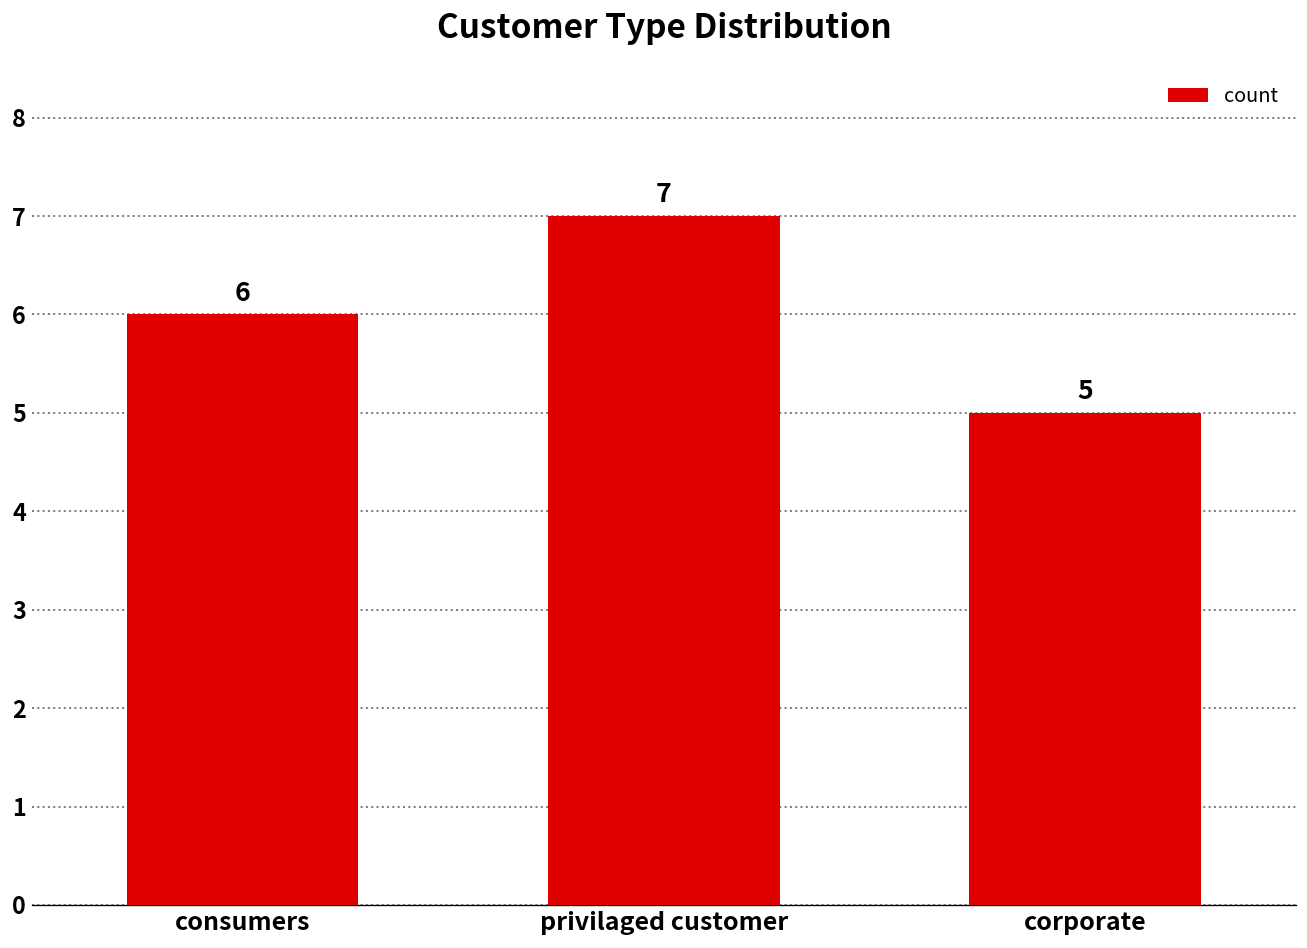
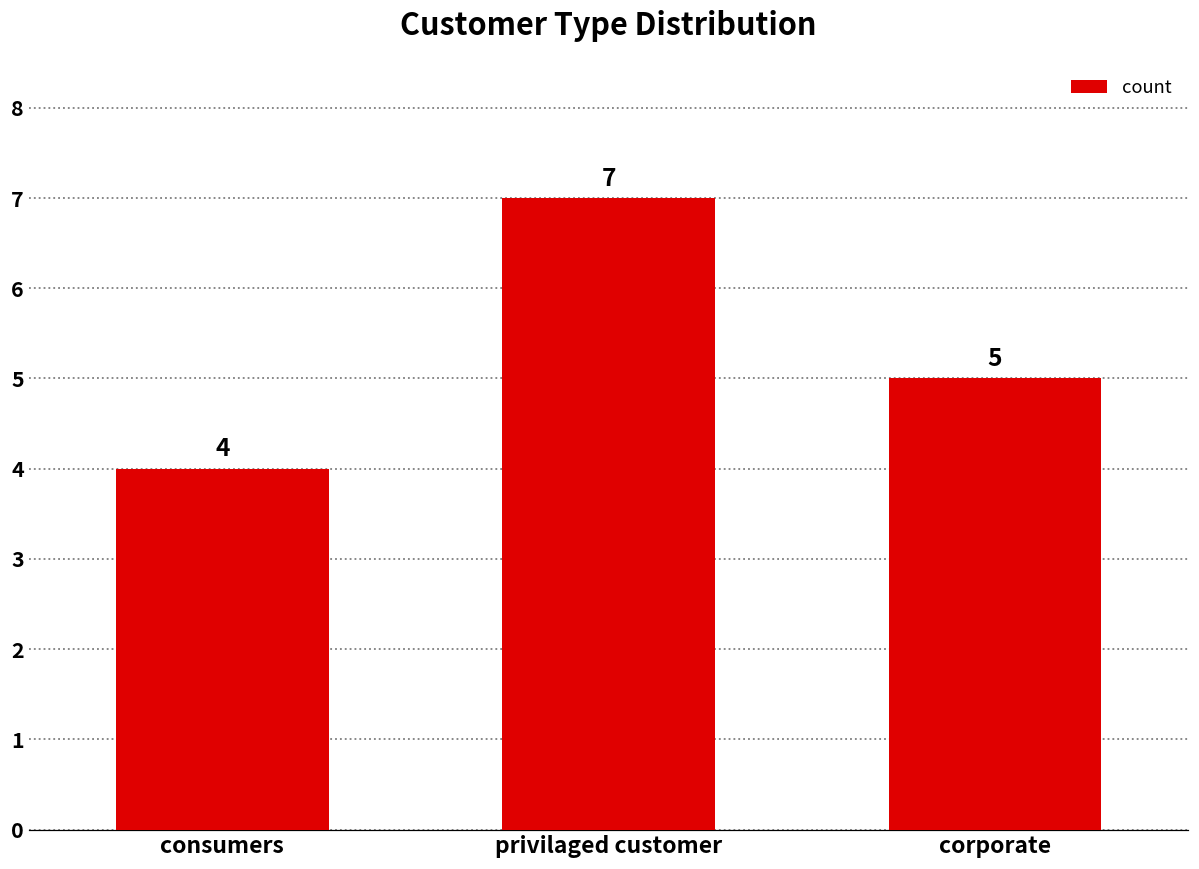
  {
-   "consumers": 6,
+   "consumers": 4,
    "privilaged customer": 7,
    "corporate": 5
  }
